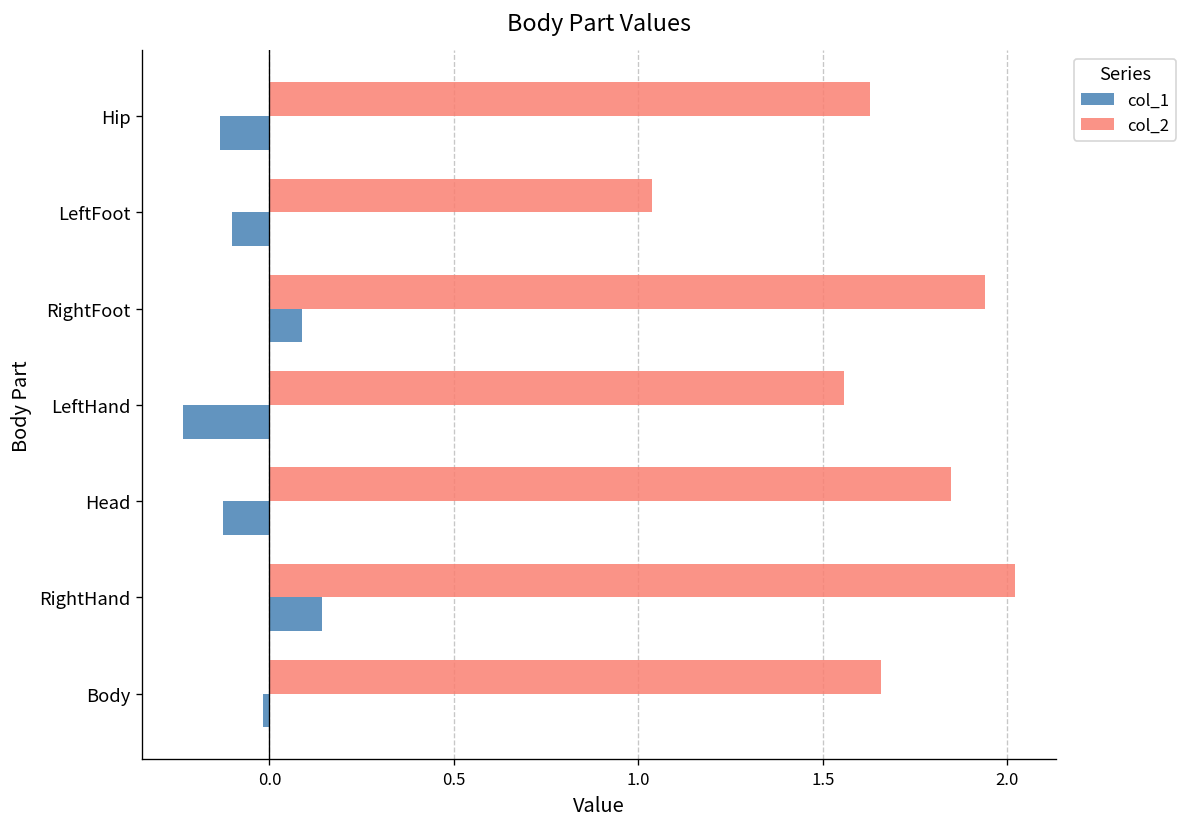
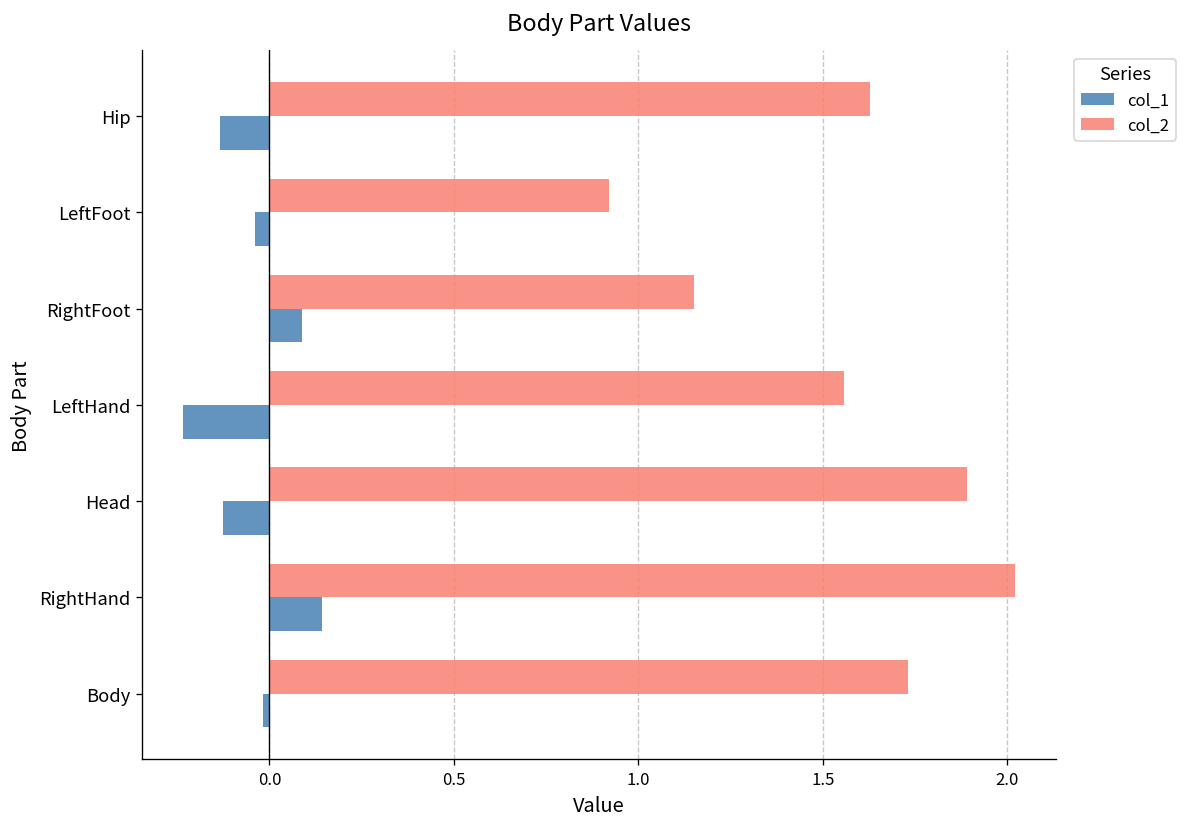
  {
    "col_1": {
      "Hip": -0.13,
-     "LeftFoot": -0.10,
+     "LeftFoot": -0.04,
      "RightFoot": 0.09,
      "LeftHand": -0.23,
      "Head": -0.13,
      "RightHand": 0.14,
      "Body": -0.02
    },
    "col_2": {
      "Hip": 1.63,
-     "LeftFoot": 1.04,
-     "RightFoot": 1.94,
+     "LeftFoot": 0.92,
+     "RightFoot": 1.15,
      "LeftHand": 1.56,
-     "Head": 1.85,
+     "Head": 1.89,
      "RightHand": 2.02,
-     "Body": 1.66
+     "Body": 1.73
    }
  }
